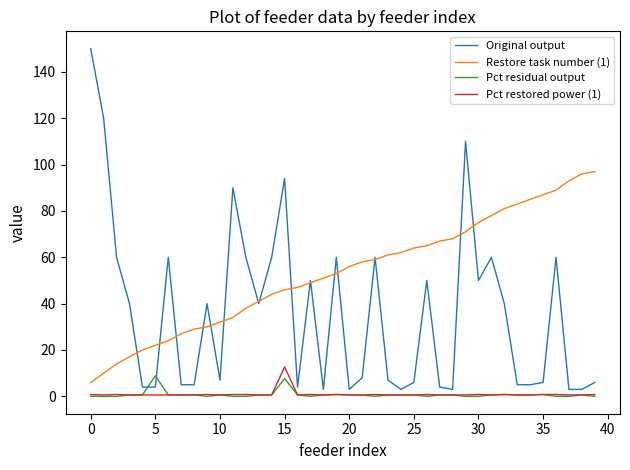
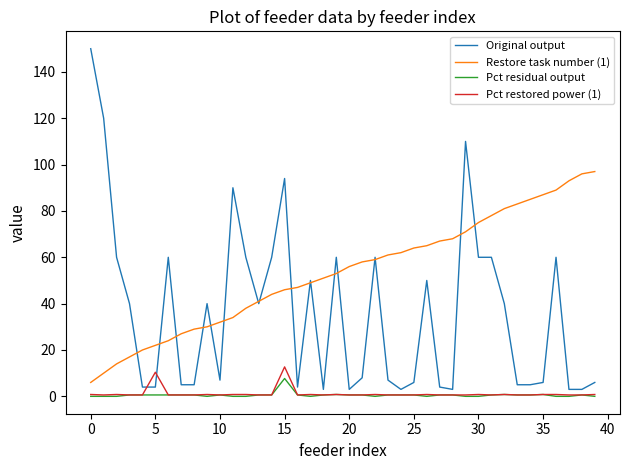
  {
    "Original output": {
      "0": 150,
      "5": 4,
      "10": 7,
      "15": 94,
      "20": 3,
      "25": 6,
-     "30": 50,
+     "30": 60,
      "35": 6
    },
    "Restore task number (1)": {
      "0": 6,
      "5": 22,
      "10": 32,
      "15": 46,
      "20": 56,
      "25": 64,
      "30": 75,
      "35": 87
    },
    "Pct residual output": {
-     "5": 9,
+     "5": 1,
      "15": 8
    },
    "Pct restored power (1)": {
-     "5": 1,
+     "5": 10,
      "15": 13
    }
  }
